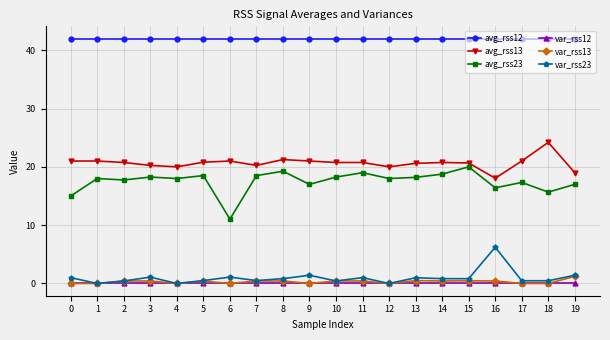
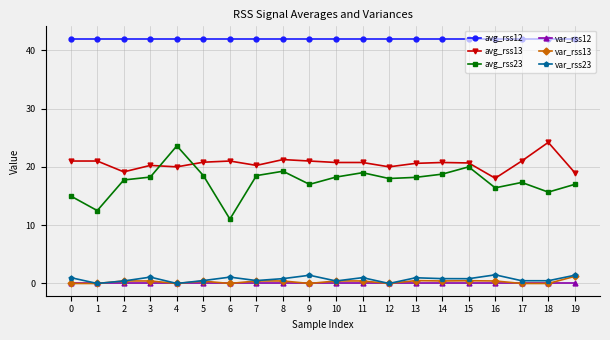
  {
    "avg_rss12": {
      "0": 42,
      "1": 42,
      "2": 42,
      "3": 42,
      "4": 42,
      "5": 42,
      "6": 42,
      "7": 42,
      "8": 42,
      "9": 42,
      "10": 42,
      "11": 42,
      "12": 42,
      "13": 42,
      "14": 42
    },
    "avg_rss13": {
      "0": 21,
      "1": 21,
-     "2": 21,
+     "2": 19,
      "3": 20,
      "4": 20,
      "5": 21,
      "6": 21,
      "7": 20,
      "8": 21,
      "9": 21,
      "10": 21,
      "11": 21,
      "12": 20,
      "13": 21,
      "14": 21,
      "15": 21,
      "16": 18,
      "17": 21,
      "18": 24,
      "19": 19
    },
    "avg_rss23": {
      "0": 15,
-     "1": 18,
+     "1": 13,
      "2": 18,
      "3": 18,
-     "4": 18,
+     "4": 24,
      "5": 19,
      "6": 11,
      "7": 19,
      "8": 19,
      "9": 17,
      "10": 18,
      "11": 19,
      "12": 18,
      "13": 18,
      "14": 19,
      "15": 20,
      "16": 16,
      "17": 17,
      "18": 16,
      "19": 17
    },
    "var_rss12": {
      "13": 0,
      "15": 0,
      "19": 0
    },
    "var_rss13": {
      "13": 0
    },
    "var_rss23": {
      "0": 1,
      "3": 1,
      "6": 1,
      "9": 1,
      "11": 1,
      "13": 1,
-     "16": 6,
+     "16": 1,
      "17": 0,
      "18": 0
    }
  }
